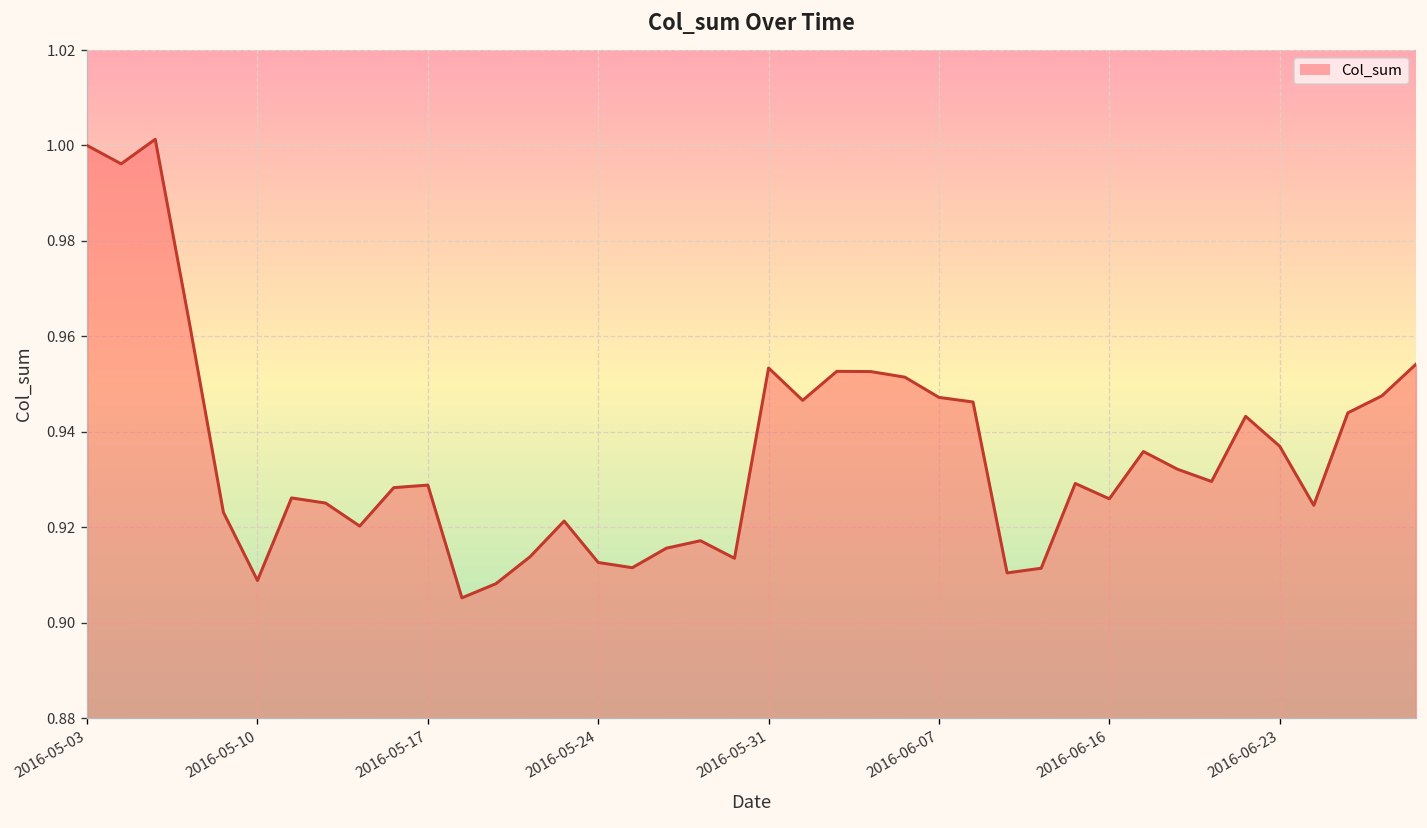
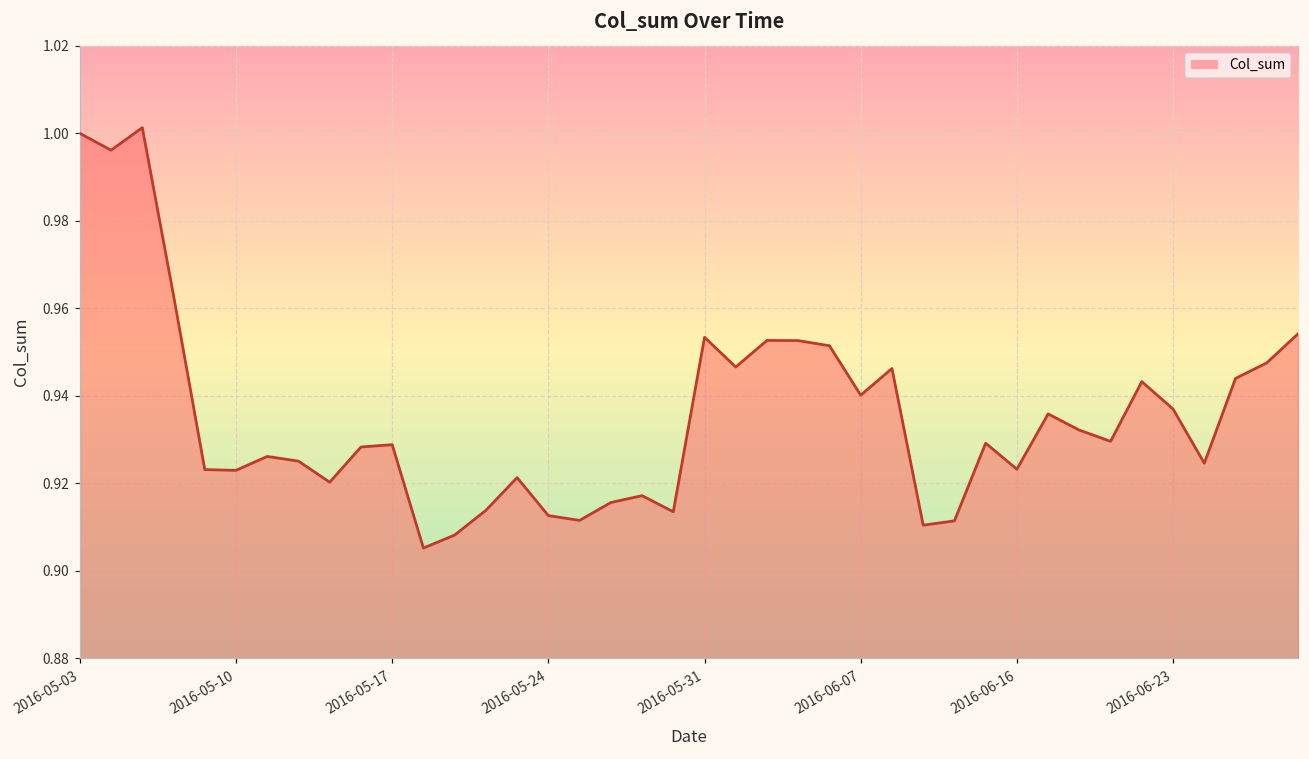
  {
    "2016-05-03": 1.000,
-   "2016-05-10": 0.909,
+   "2016-05-10": 0.923,
    "2016-05-17": 0.929,
    "2016-05-24": 0.913,
    "2016-05-31": 0.953,
-   "2016-06-07": 0.947,
-   "2016-06-16": 0.926,
+   "2016-06-07": 0.940,
+   "2016-06-16": 0.923,
    "2016-06-23": 0.937
  }
